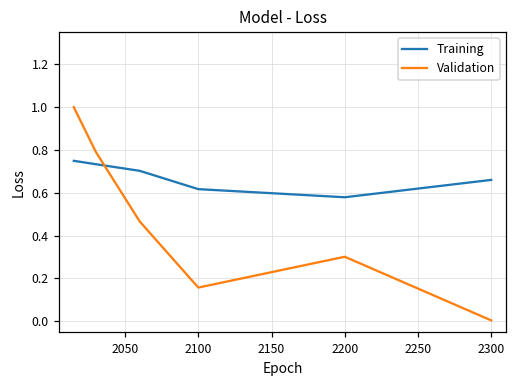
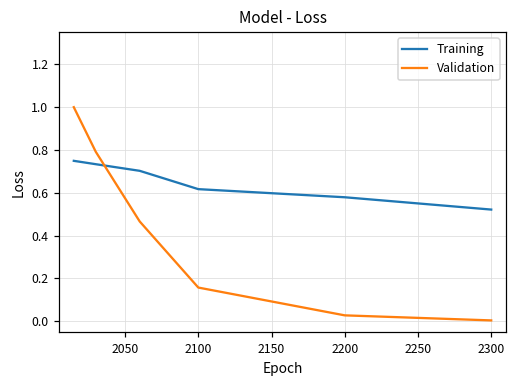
  {
    "Training": {
      "2100": 0.62,
      "2200": 0.58,
-     "2300": 0.66
+     "2300": 0.52
    },
    "Validation": {
      "2100": 0.16,
-     "2200": 0.30,
+     "2200": 0.03,
      "2300": 0.00
    }
  }
